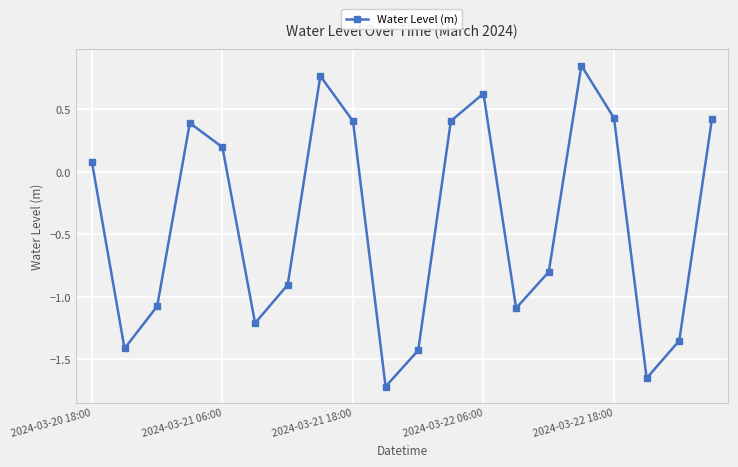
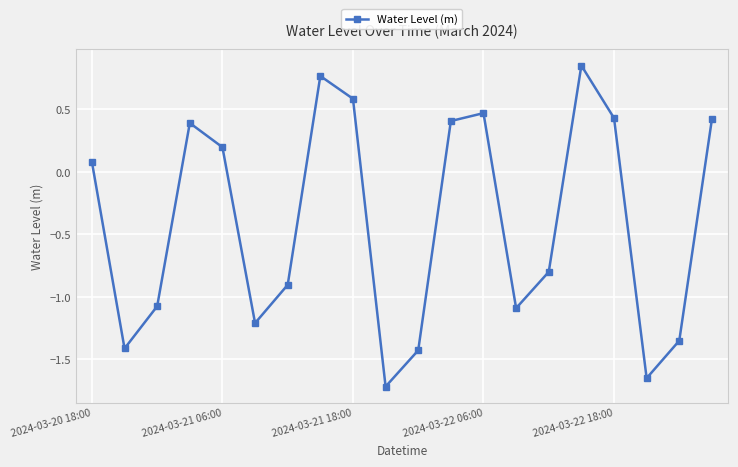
  {
    "2024-03-20 18:00": 0.08,
    "2024-03-21 06:00": 0.20,
-   "2024-03-21 18:00": 0.41,
-   "2024-03-22 06:00": 0.63,
+   "2024-03-21 18:00": 0.58,
+   "2024-03-22 06:00": 0.47,
    "2024-03-22 18:00": 0.43
  }
